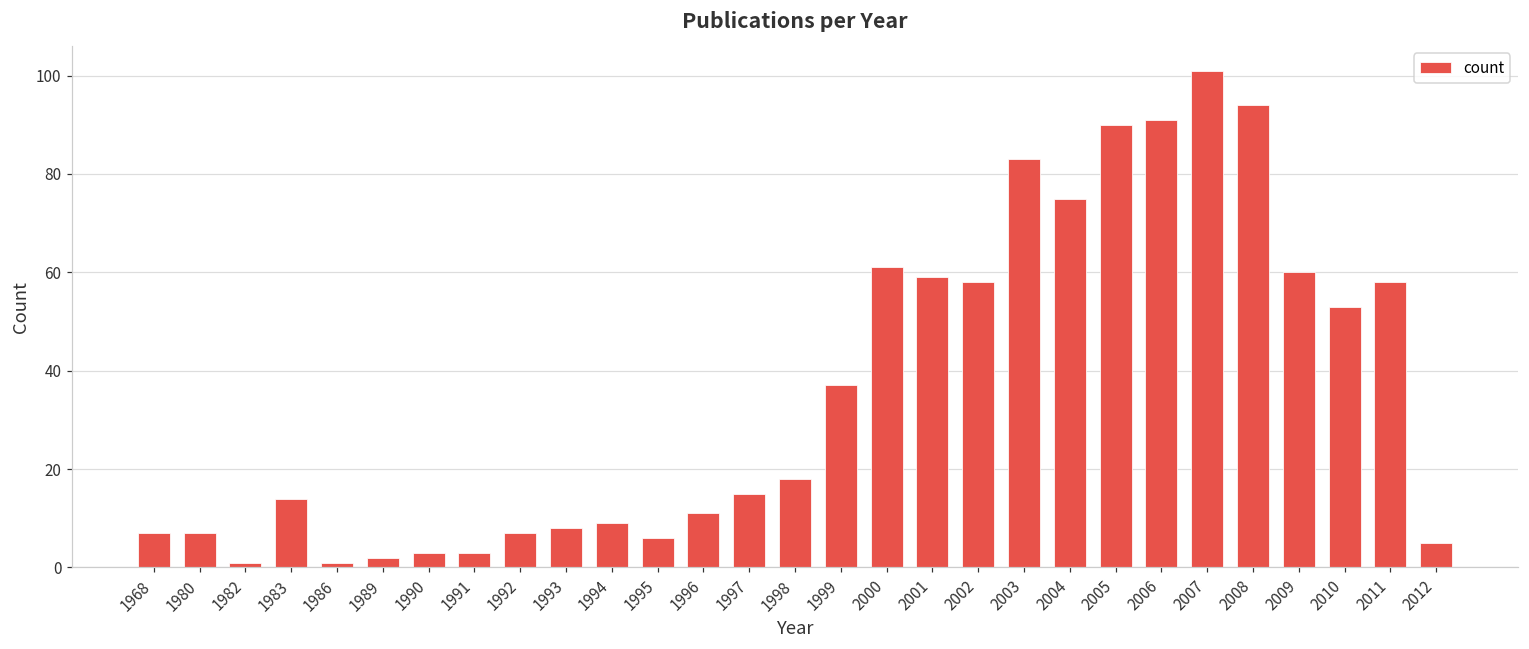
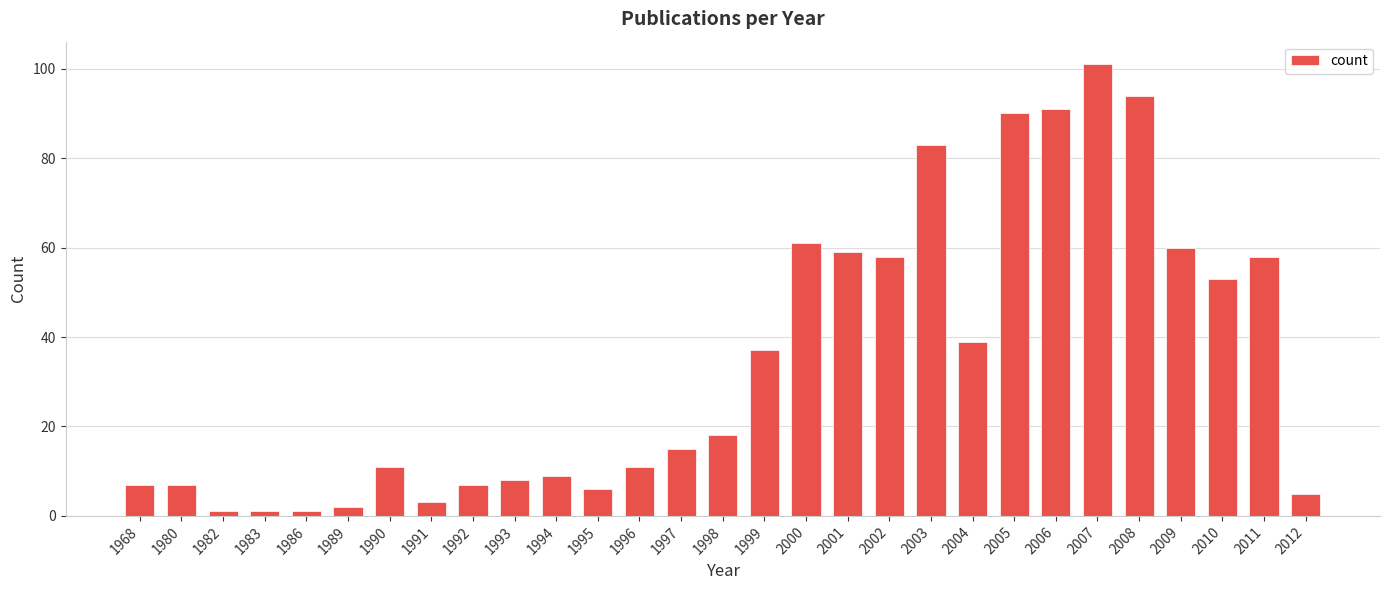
  {
    "1968": 7,
    "1980": 7,
    "1982": 1,
-   "1983": 14,
+   "1983": 1,
    "1986": 1,
    "1989": 2,
-   "1990": 3,
+   "1990": 11,
    "1991": 3,
    "1992": 7,
    "1993": 8,
    "1994": 9,
    "1995": 6,
    "1996": 11,
    "1997": 15,
    "1998": 18,
    "1999": 37,
    "2000": 61,
    "2001": 59,
    "2002": 58,
    "2003": 83,
-   "2004": 75,
+   "2004": 39,
    "2005": 90,
    "2006": 91,
    "2007": 101,
    "2008": 94,
    "2009": 60,
    "2010": 53,
    "2011": 58,
    "2012": 5
  }
